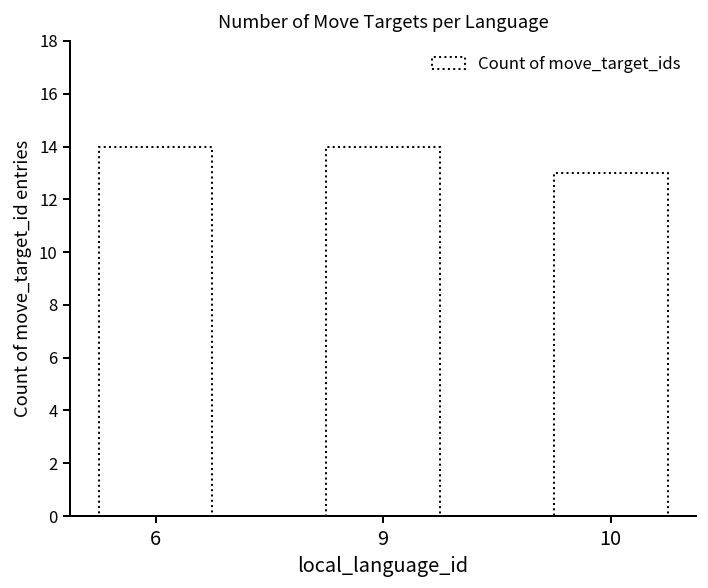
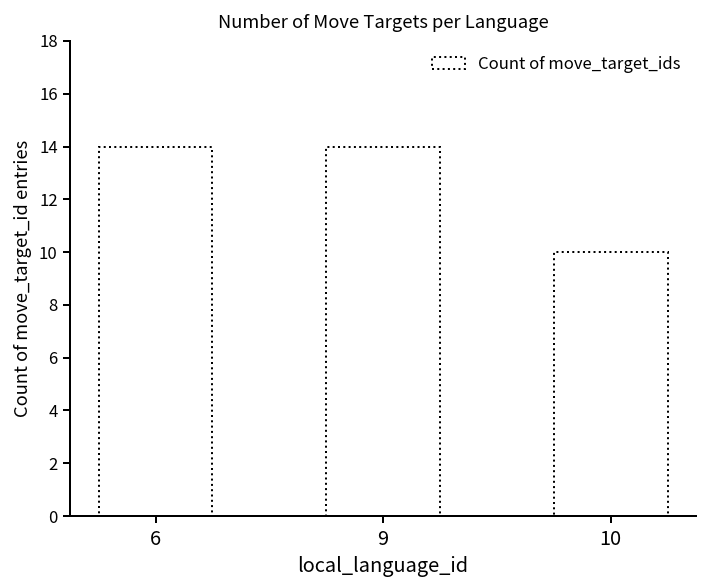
  {
    "6": 14,
    "9": 14,
-   "10": 13
+   "10": 10
  }
